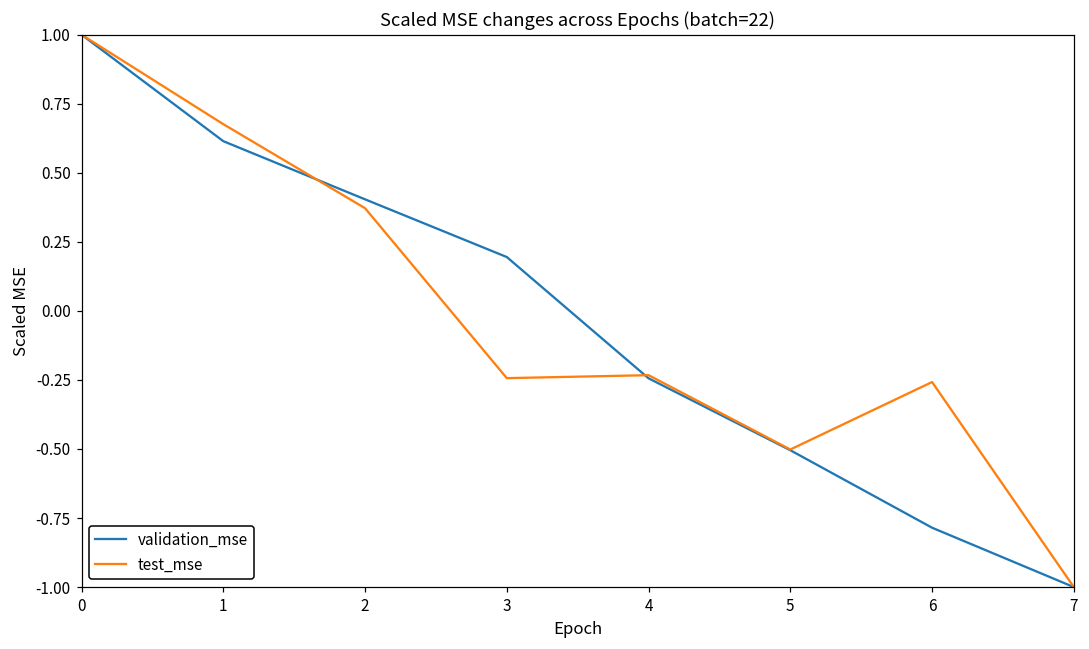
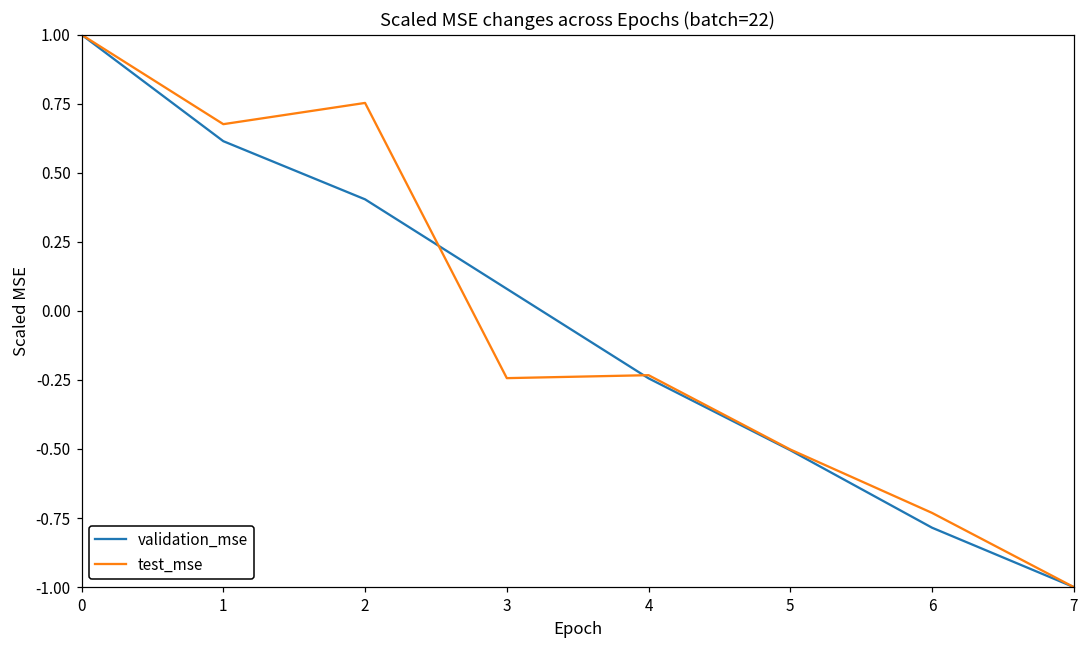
  {
    "validation_mse": {
      "1": 0.61,
      "2": 0.40,
-     "3": 0.19,
+     "3": 0.08,
      "4": -0.24,
      "6": -0.78
    },
    "test_mse": {
      "1": 0.68,
-     "2": 0.37,
+     "2": 0.75,
      "3": -0.24,
      "4": -0.23,
-     "6": -0.26
+     "6": -0.73
    }
  }
